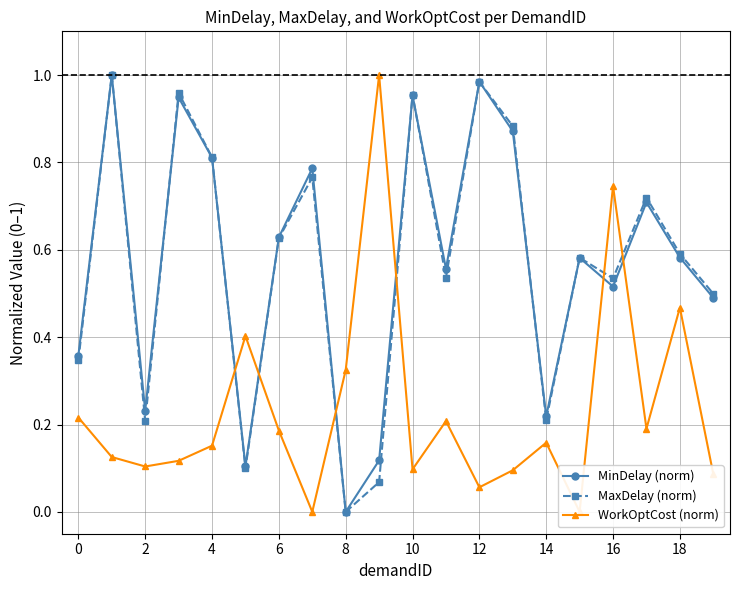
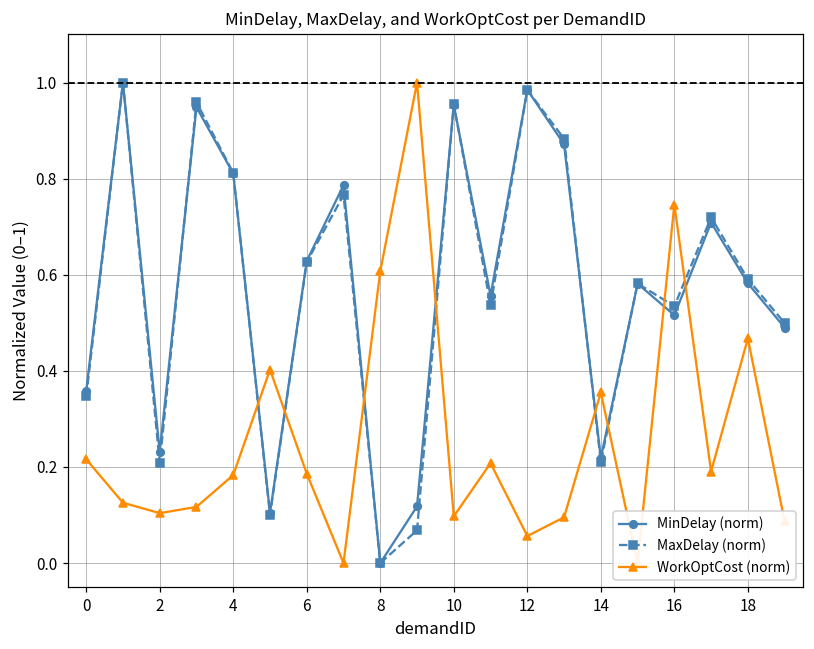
  {
    "WorkOptCost (norm)": {
      "0": 0.22,
      "2": 0.10,
-     "4": 0.15,
+     "4": 0.18,
      "6": 0.19,
-     "8": 0.32,
+     "8": 0.61,
      "10": 0.10,
      "12": 0.06,
-     "14": 0.16,
+     "14": 0.35,
      "16": 0.75,
      "18": 0.47
    }
  }
